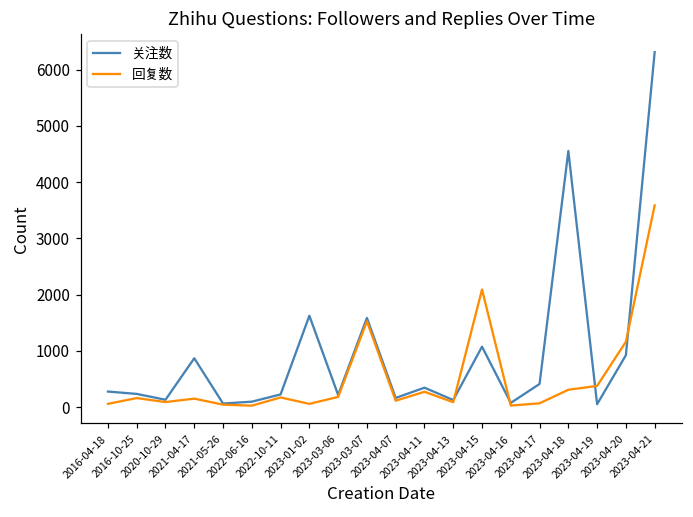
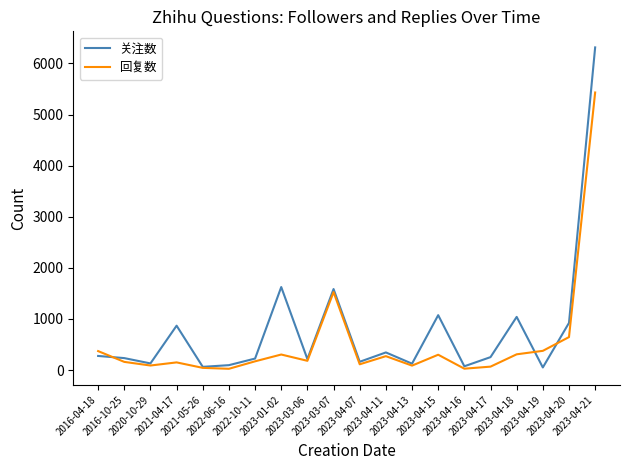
  {
    "关注数": {
      "2016-04-18": 300,
      "2016-10-25": 200,
      "2021-04-17": 900,
      "2022-06-16": 100,
      "2022-10-11": 200,
      "2023-01-02": 1600,
      "2023-03-07": 1600,
      "2023-04-11": 300,
      "2023-04-15": 1100,
-     "2023-04-17": 400,
-     "2023-04-18": 4600,
+     "2023-04-17": 300,
+     "2023-04-18": 1000,
      "2023-04-19": 100,
      "2023-04-20": 900,
      "2023-04-21": 6300
    },
    "回复数": {
-     "2016-04-18": 100,
+     "2016-04-18": 400,
      "2016-10-25": 200,
      "2021-04-17": 200,
      "2022-06-16": 0,
      "2022-10-11": 200,
-     "2023-01-02": 100,
+     "2023-01-02": 300,
      "2023-03-07": 1500,
      "2023-04-11": 300,
-     "2023-04-15": 2100,
+     "2023-04-15": 300,
      "2023-04-17": 100,
      "2023-04-18": 300,
      "2023-04-19": 400,
-     "2023-04-20": 1200,
-     "2023-04-21": 3600
+     "2023-04-20": 600,
+     "2023-04-21": 5400
    }
  }
